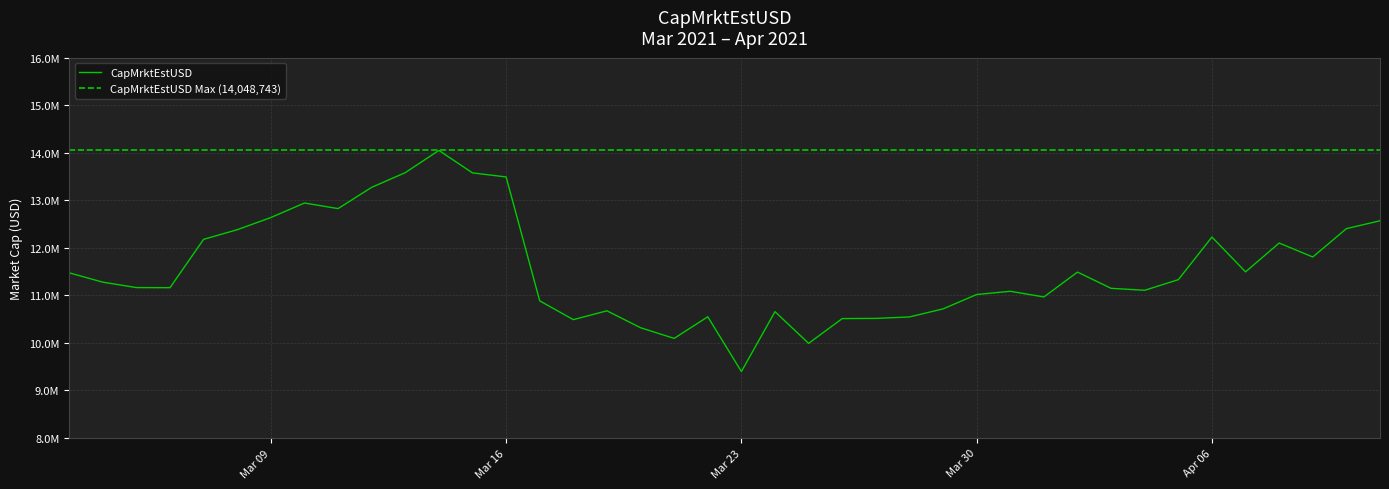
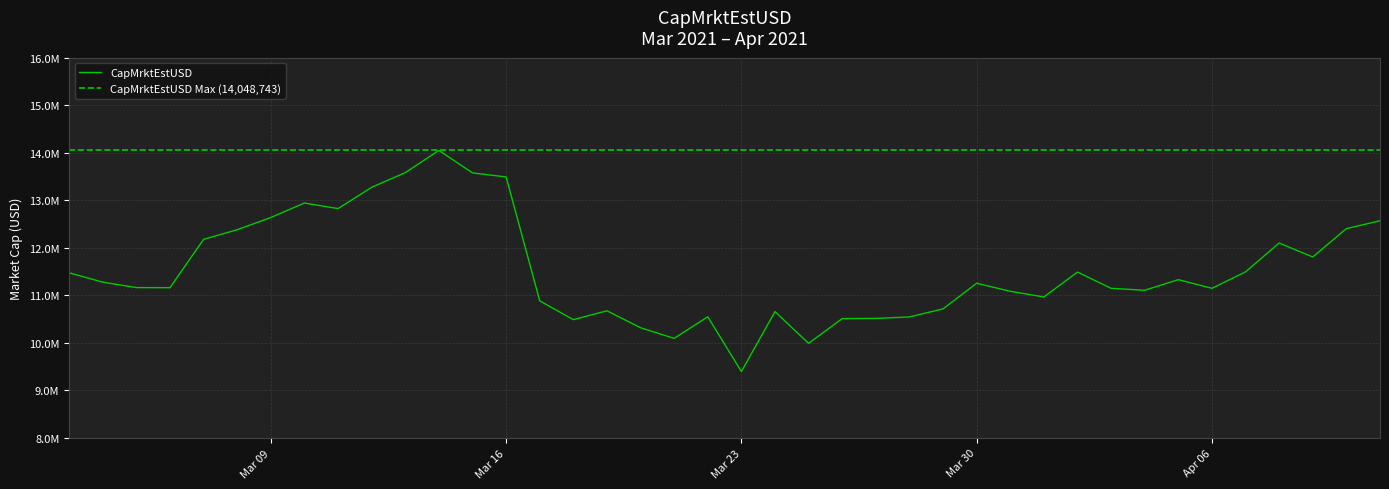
  {
    "Mar 09": 12600000,
    "Mar 16": 13500000,
    "Mar 23": 9400000,
-   "Mar 30": 11000000,
-   "Apr 06": 12200000
+   "Mar 30": 11300000,
+   "Apr 06": 11100000
  }
